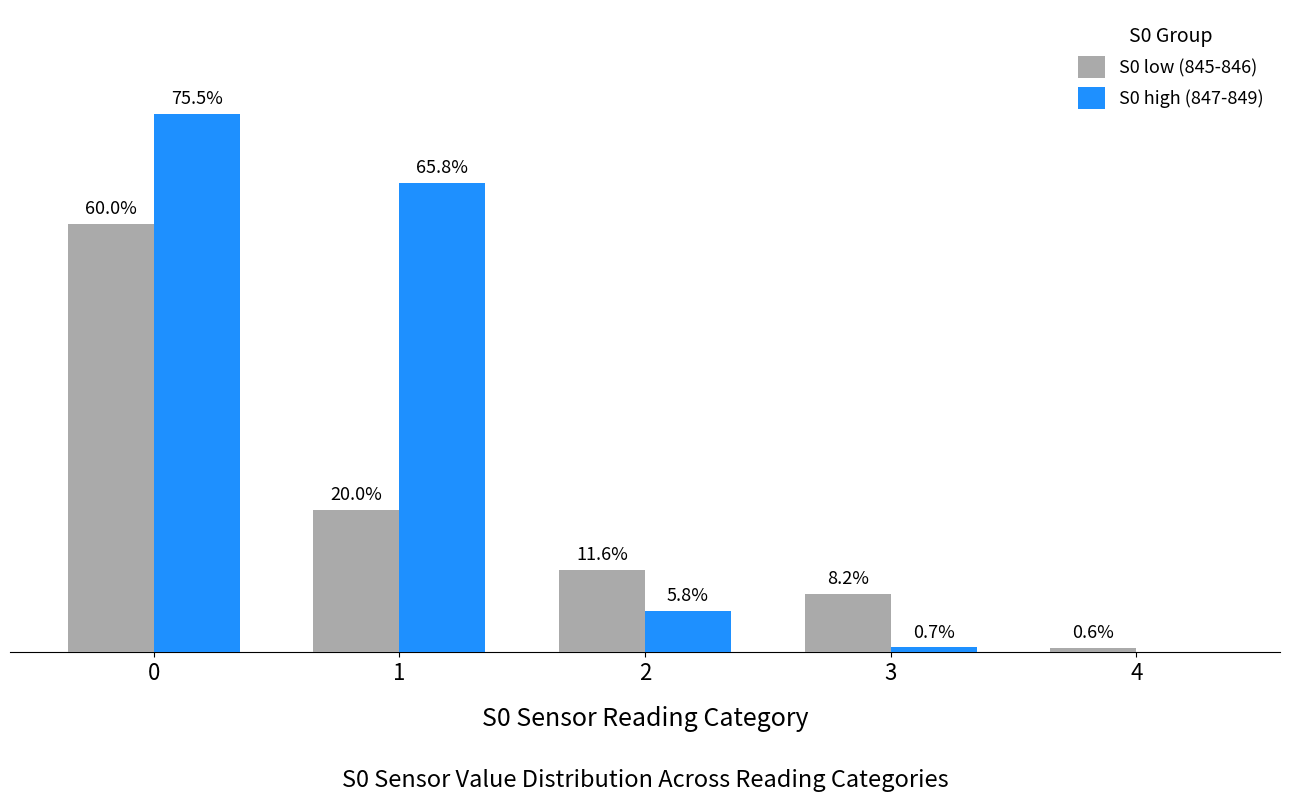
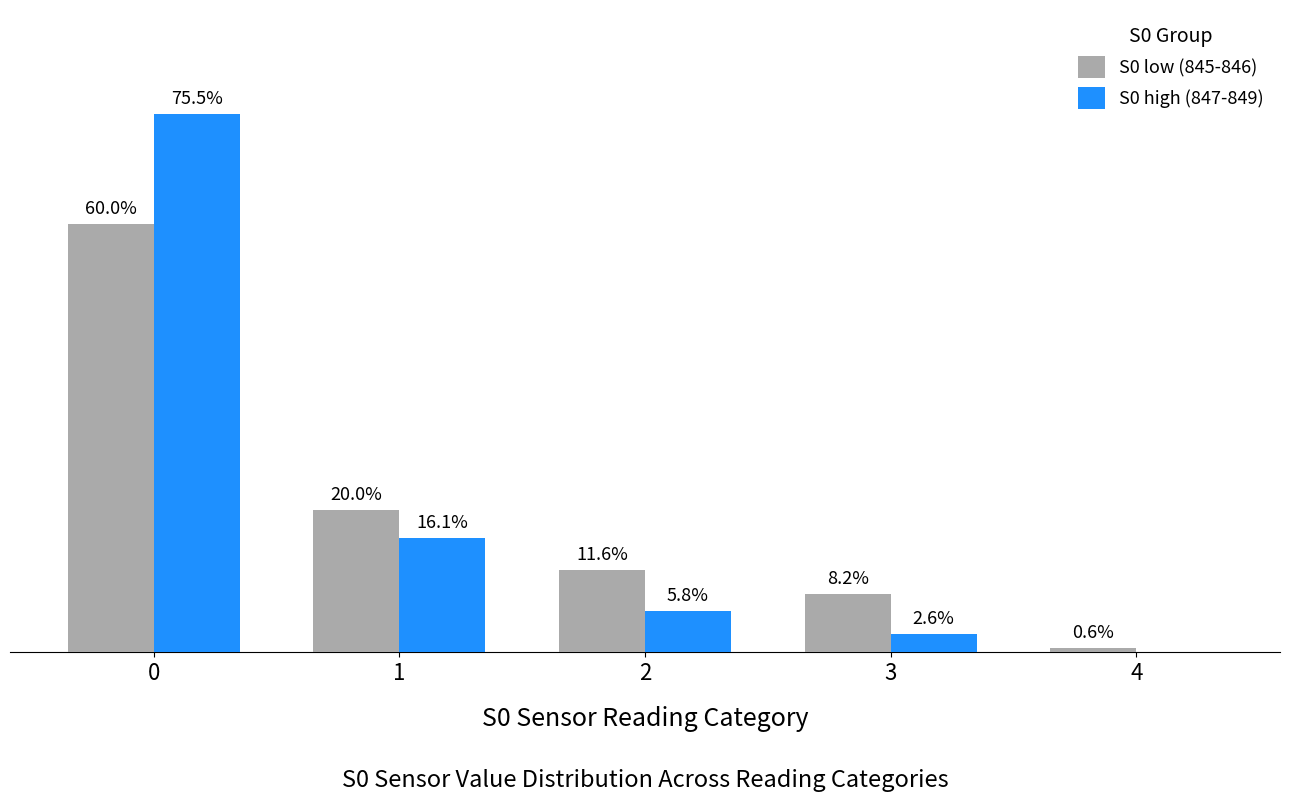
  {
    "S0 low (845-846)": {
      "0": "60.0%",
      "1": "20.0%",
      "2": "11.6%",
      "3": "8.2%",
      "4": "0.6%"
    },
    "S0 high (847-849)": {
      "0": "75.5%",
-     "1": "65.8%",
+     "1": "16.1%",
      "2": "5.8%",
-     "3": "0.7%"
+     "3": "2.6%"
    }
  }
